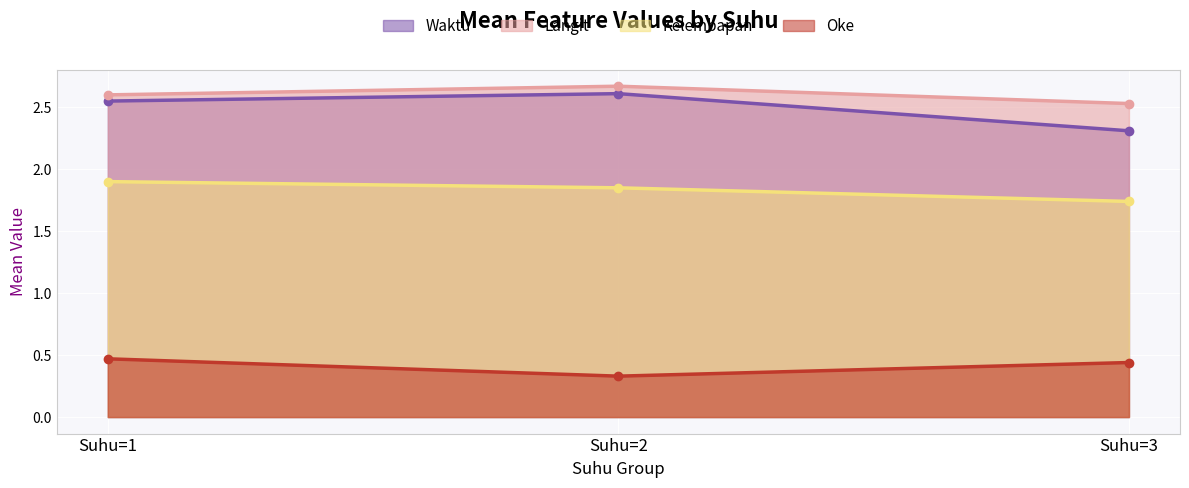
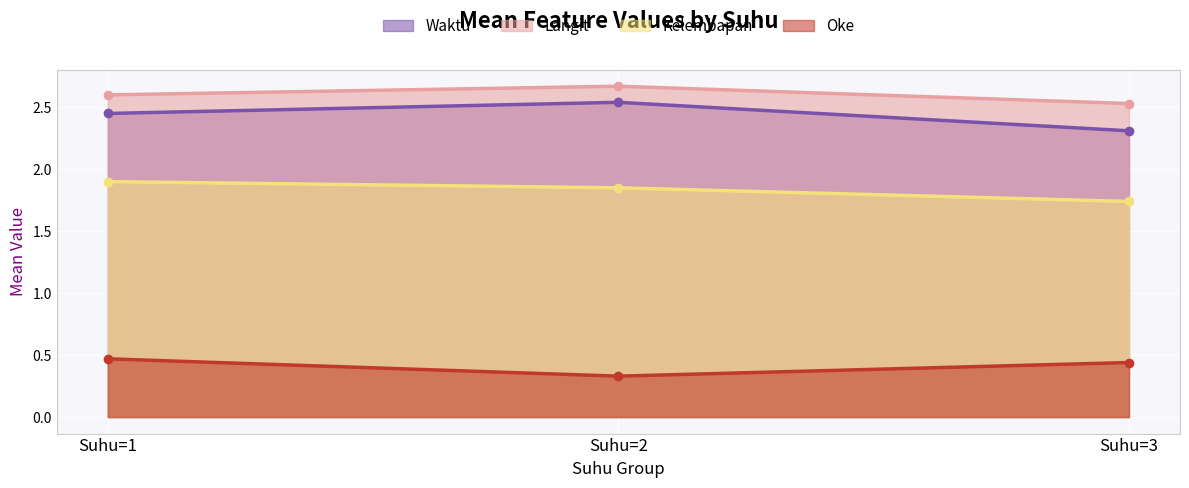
  {
    "Waktu": {
-     "Suhu=1": 2.55,
-     "Suhu=2": 2.61,
+     "Suhu=1": 2.45,
+     "Suhu=2": 2.54,
      "Suhu=3": 2.31
    },
    "Langit": {
      "Suhu=1": 2.60,
      "Suhu=2": 2.67,
      "Suhu=3": 2.53
    },
    "Kelembapan": {
      "Suhu=1": 1.90,
      "Suhu=2": 1.85,
      "Suhu=3": 1.74
    },
    "Oke": {
      "Suhu=1": 0.47,
      "Suhu=2": 0.33,
      "Suhu=3": 0.44
    }
  }
